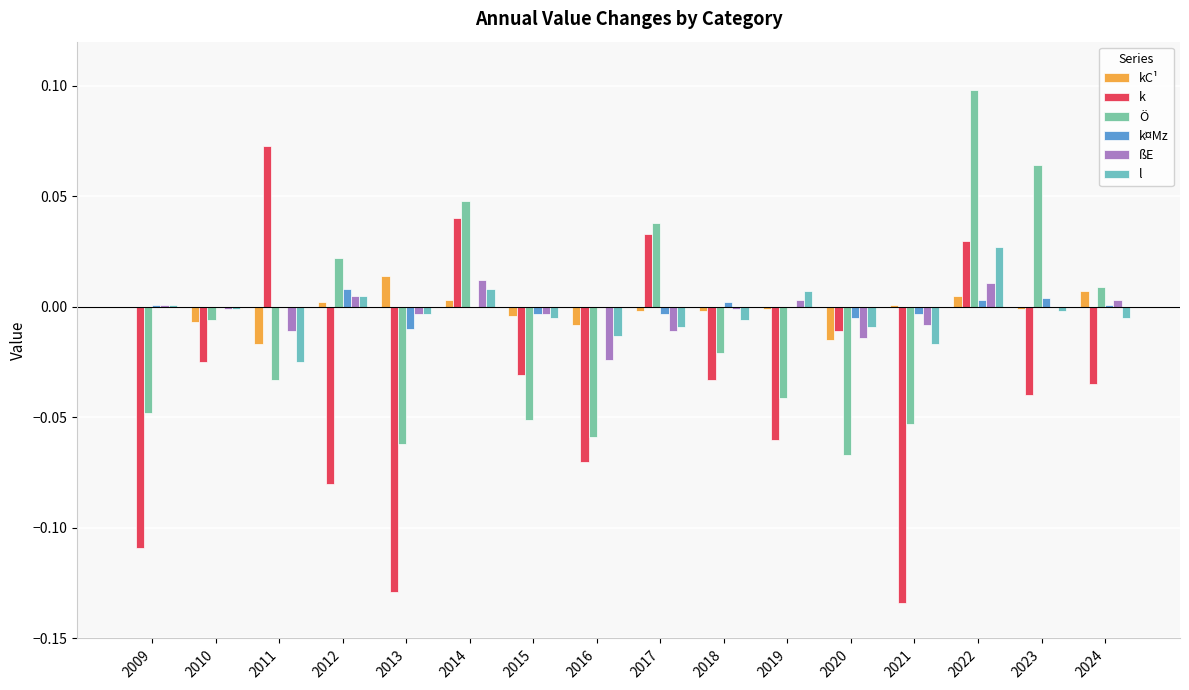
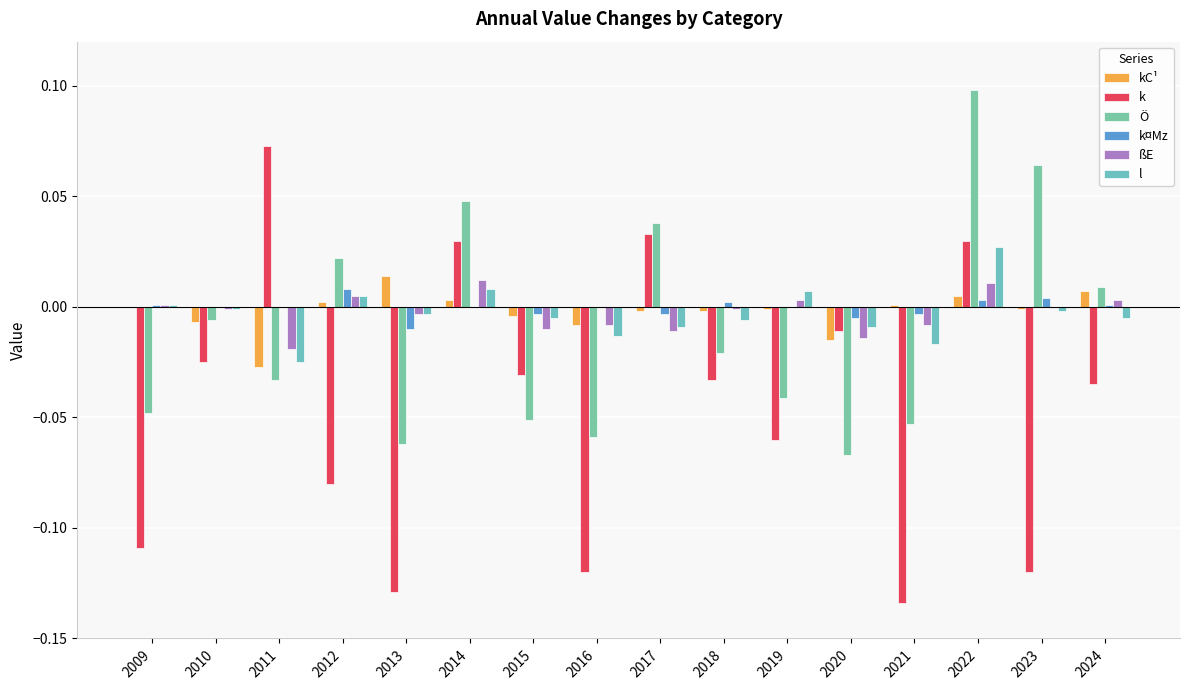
  {
    "kC¹": {
      "2009": 0.000,
      "2010": -0.007,
-     "2011": -0.017,
+     "2011": -0.027,
      "2012": 0.002,
      "2013": 0.014,
      "2014": 0.003,
      "2015": -0.004,
      "2016": -0.008,
      "2017": -0.002,
      "2018": -0.002,
      "2020": -0.015,
      "2022": 0.005,
      "2024": 0.007
    },
    "k": {
      "2009": -0.11,
      "2010": -0.025,
      "2011": 0.073,
      "2012": -0.08,
      "2013": -0.13,
-     "2014": 0.04,
+     "2014": 0.03,
      "2015": -0.03,
-     "2016": -0.07,
+     "2016": -0.12,
      "2017": 0.033,
      "2018": -0.033,
      "2019": -0.06,
      "2020": -0.01,
      "2021": -0.134,
      "2022": 0.03,
-     "2023": -0.04,
+     "2023": -0.12,
      "2024": -0.035
    },
    "ßE": {
-     "2011": -0.011,
+     "2011": -0.019,
      "2012": 0.005,
      "2013": -0.003,
      "2014": 0.012,
-     "2015": -0.003,
-     "2016": -0.024,
+     "2015": -0.010,
+     "2016": -0.008,
      "2017": -0.011,
      "2019": 0.003,
      "2020": -0.014,
      "2021": -0.008,
      "2022": 0.011,
      "2023": 0.000,
      "2024": 0.003
    }
  }
